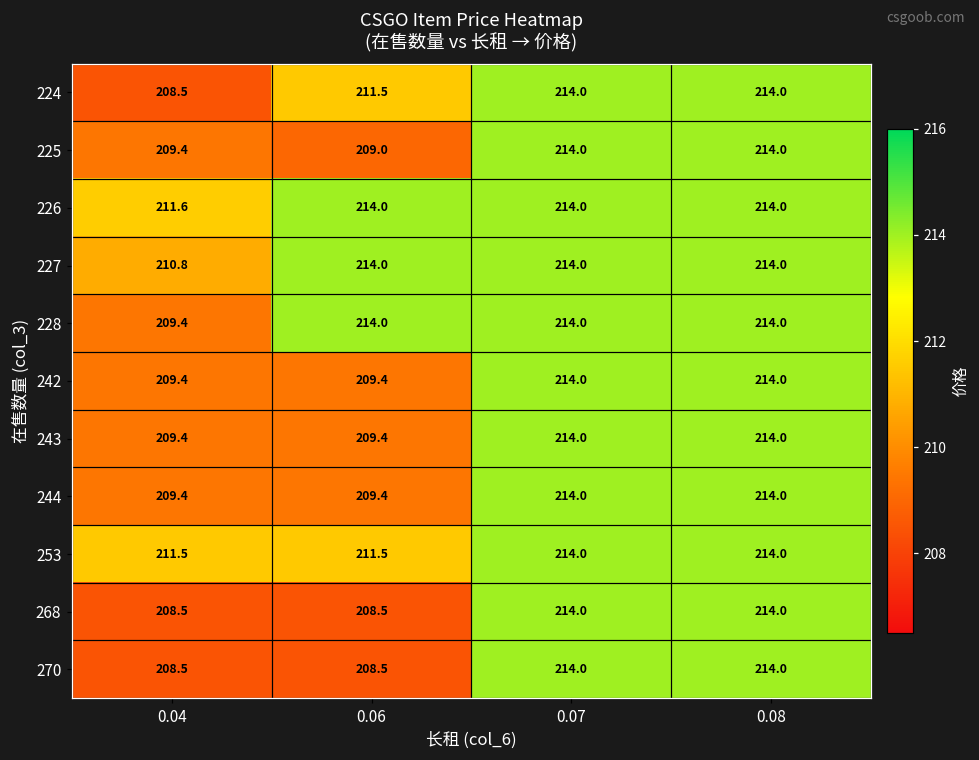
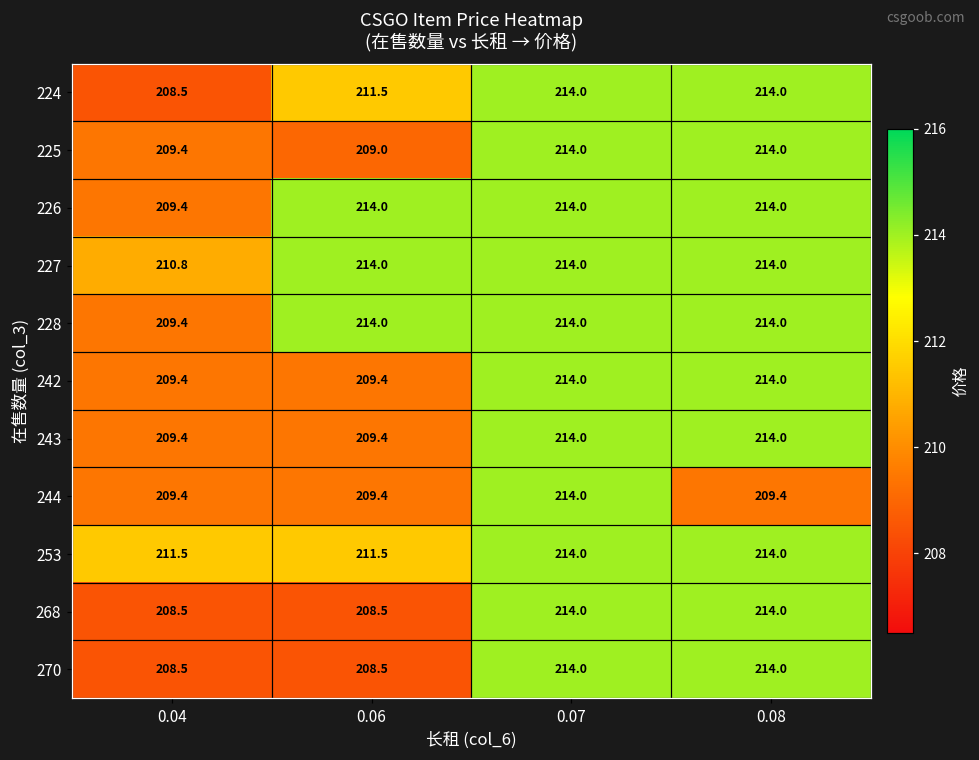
  {
    "224": {
      "0.04": 208.5,
      "0.06": 211.5,
      "0.07": 214.0,
      "0.08": 214.0
    },
    "225": {
      "0.04": 209.4,
      "0.06": 209.0,
      "0.07": 214.0,
      "0.08": 214.0
    },
    "226": {
-     "0.04": 211.6,
+     "0.04": 209.4,
      "0.06": 214.0,
      "0.07": 214.0,
      "0.08": 214.0
    },
    "227": {
      "0.04": 210.8,
      "0.06": 214.0,
      "0.07": 214.0,
      "0.08": 214.0
    },
    "228": {
      "0.04": 209.4,
      "0.06": 214.0,
      "0.07": 214.0,
      "0.08": 214.0
    },
    "242": {
      "0.04": 209.4,
      "0.06": 209.4,
      "0.07": 214.0,
      "0.08": 214.0
    },
    "243": {
      "0.04": 209.4,
      "0.06": 209.4,
      "0.07": 214.0,
      "0.08": 214.0
    },
    "244": {
      "0.04": 209.4,
      "0.06": 209.4,
      "0.07": 214.0,
-     "0.08": 214.0
+     "0.08": 209.4
    },
    "253": {
      "0.04": 211.5,
      "0.06": 211.5,
      "0.07": 214.0,
      "0.08": 214.0
    },
    "268": {
      "0.04": 208.5,
      "0.06": 208.5,
      "0.07": 214.0,
      "0.08": 214.0
    },
    "270": {
      "0.04": 208.5,
      "0.06": 208.5,
      "0.07": 214.0,
      "0.08": 214.0
    }
  }
